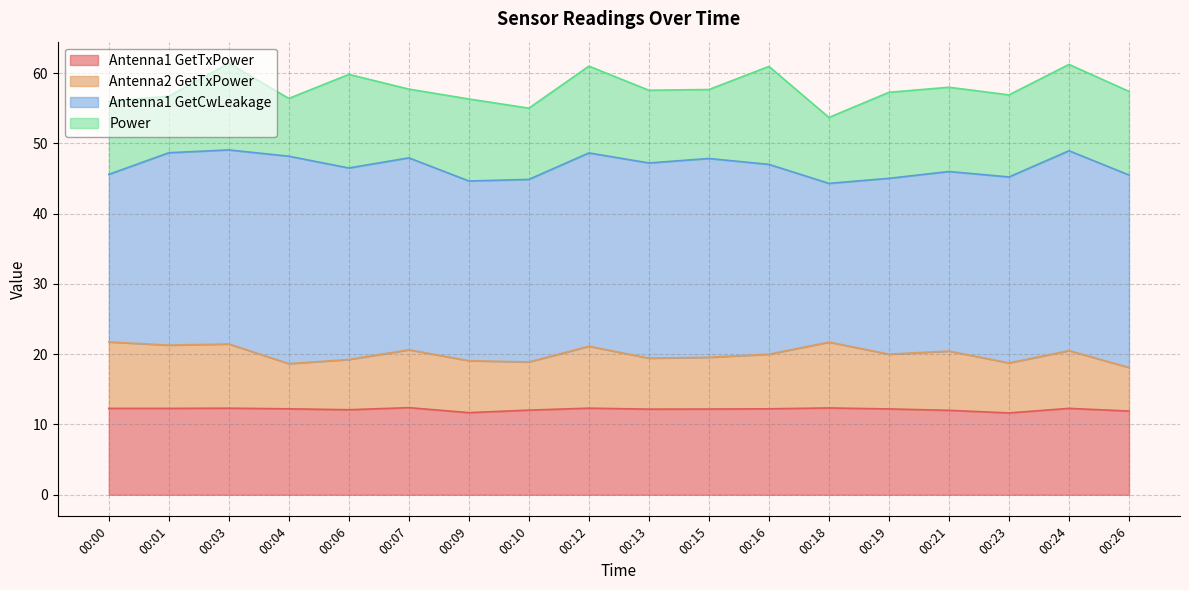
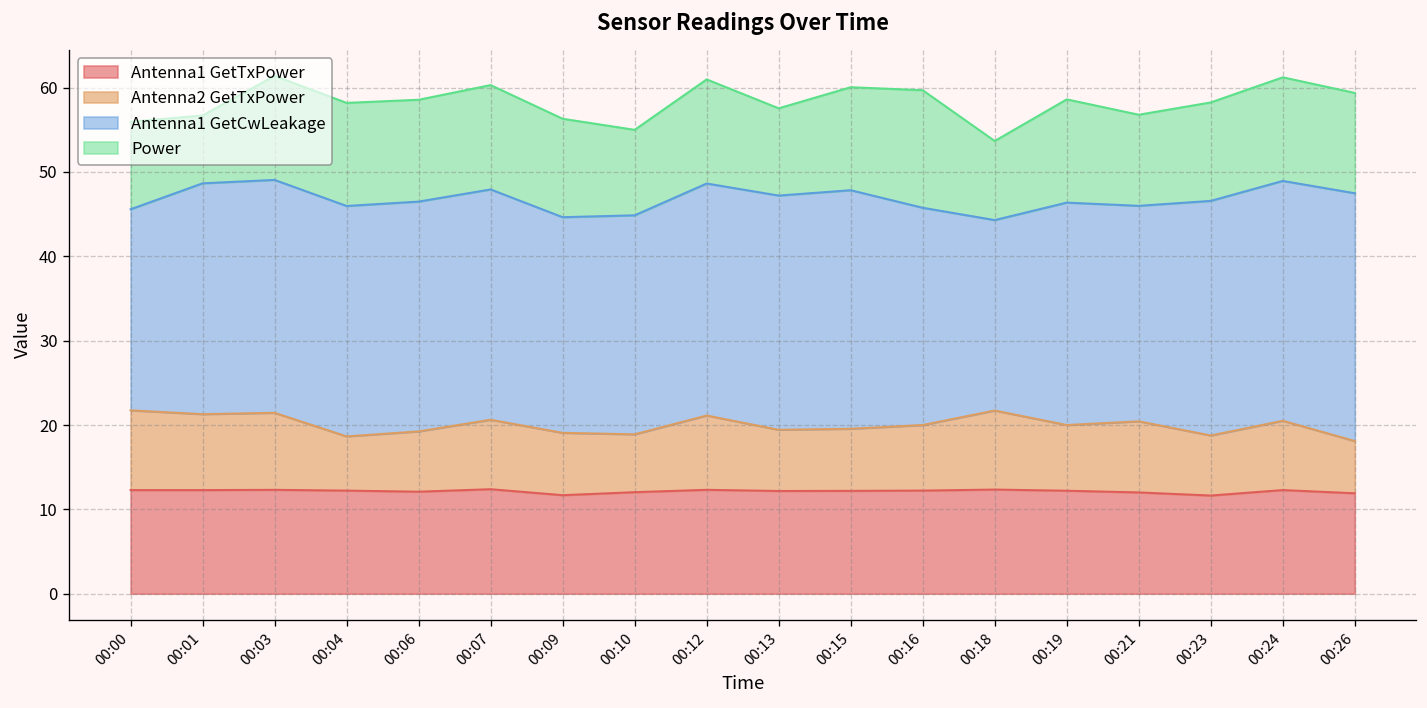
  {
    "Antenna1 GetCwLeakage": {
      "00:00": 24,
      "00:01": 27,
      "00:03": 28,
-     "00:04": 30,
+     "00:04": 27,
      "00:06": 27,
      "00:07": 27,
      "00:09": 26,
      "00:10": 26,
      "00:12": 28,
      "00:13": 28,
      "00:15": 28,
-     "00:16": 27,
+     "00:16": 26,
      "00:18": 23,
-     "00:19": 25,
+     "00:19": 26,
      "00:21": 26,
-     "00:23": 26,
+     "00:23": 28,
      "00:24": 28,
-     "00:26": 27
+     "00:26": 29
    },
    "Power": {
-     "00:04": 8,
-     "00:06": 13,
-     "00:07": 10,
+     "00:04": 12,
+     "00:06": 12,
+     "00:07": 12,
      "00:09": 12,
      "00:10": 10,
      "00:12": 12,
      "00:13": 10,
-     "00:15": 10,
+     "00:15": 12,
      "00:16": 14,
      "00:18": 9,
      "00:19": 12,
-     "00:21": 12,
+     "00:21": 11,
      "00:23": 12,
      "00:24": 12,
      "00:26": 12
    }
  }
